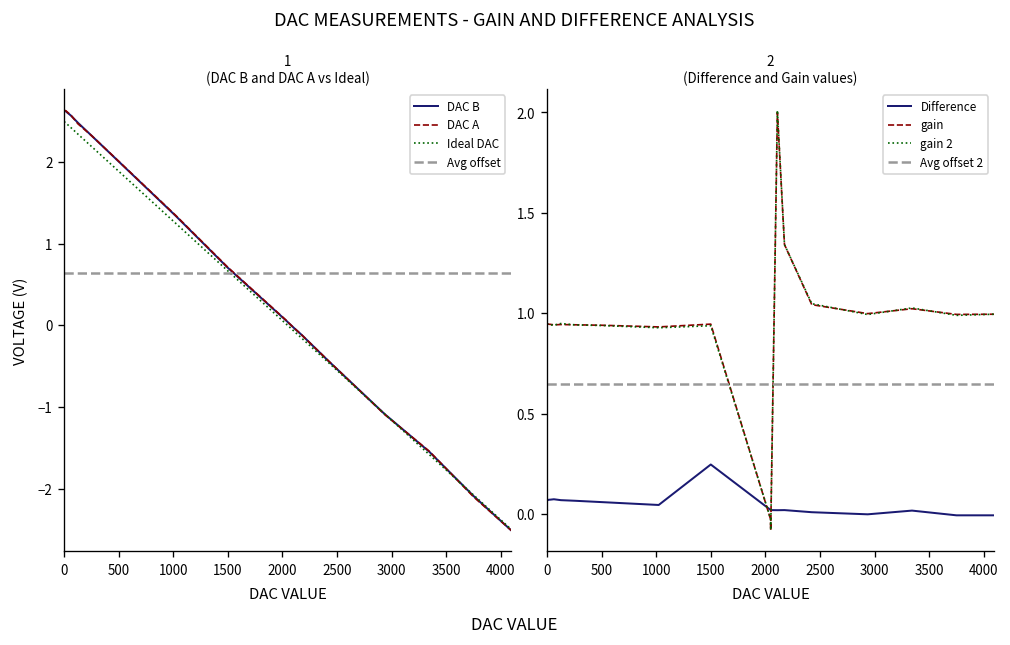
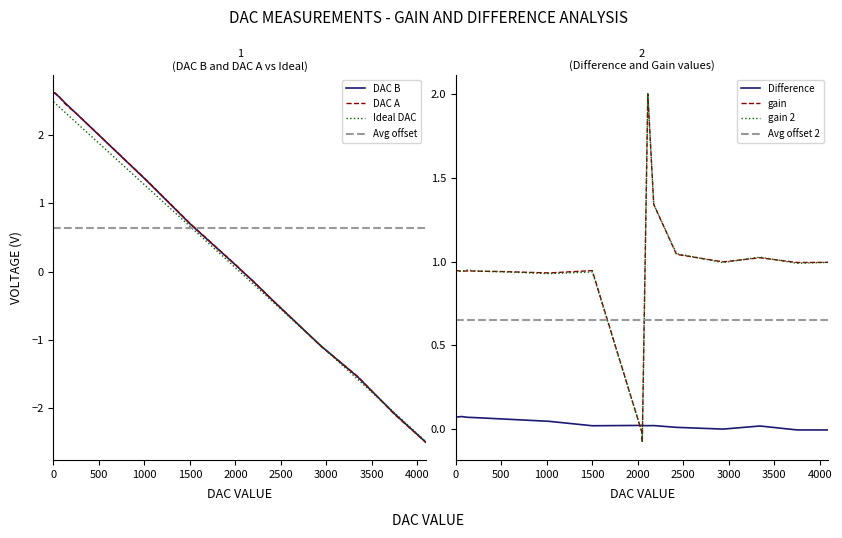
  {
    "1 (DAC B and DAC A vs Ideal)": {
      "Ideal DAC": {
        "0": 2.5,
        "1500": 0.7
      }
    },
    "2 (Difference and Gain values)": {
      "Difference": {
        "0": 0.07,
-       "1500": 0.25
+       "1500": 0.02
      }
    }
  }
